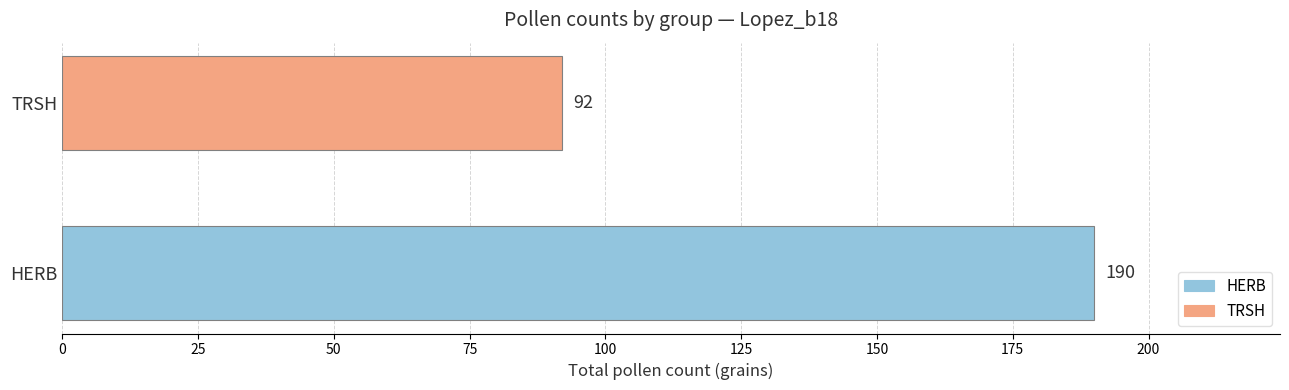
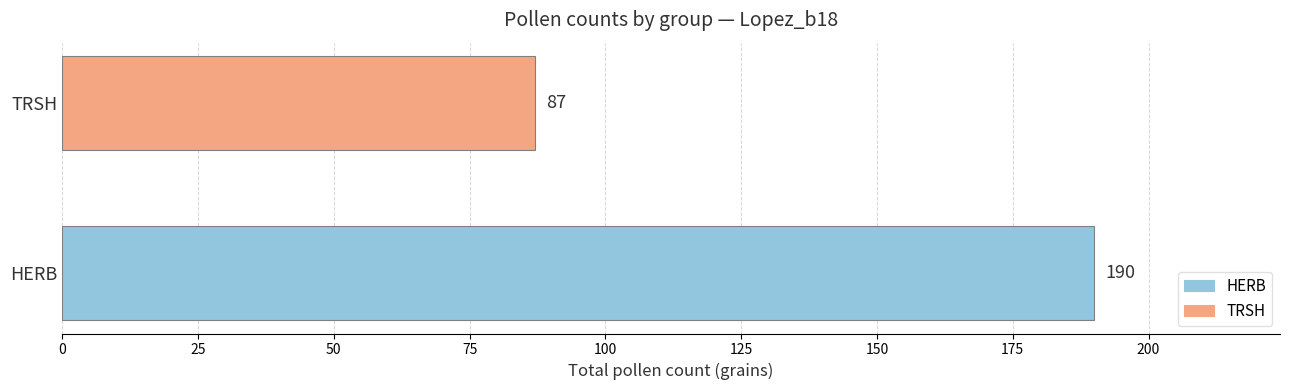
  {
-   "TRSH": 92,
+   "TRSH": 87,
    "HERB": 190
  }
